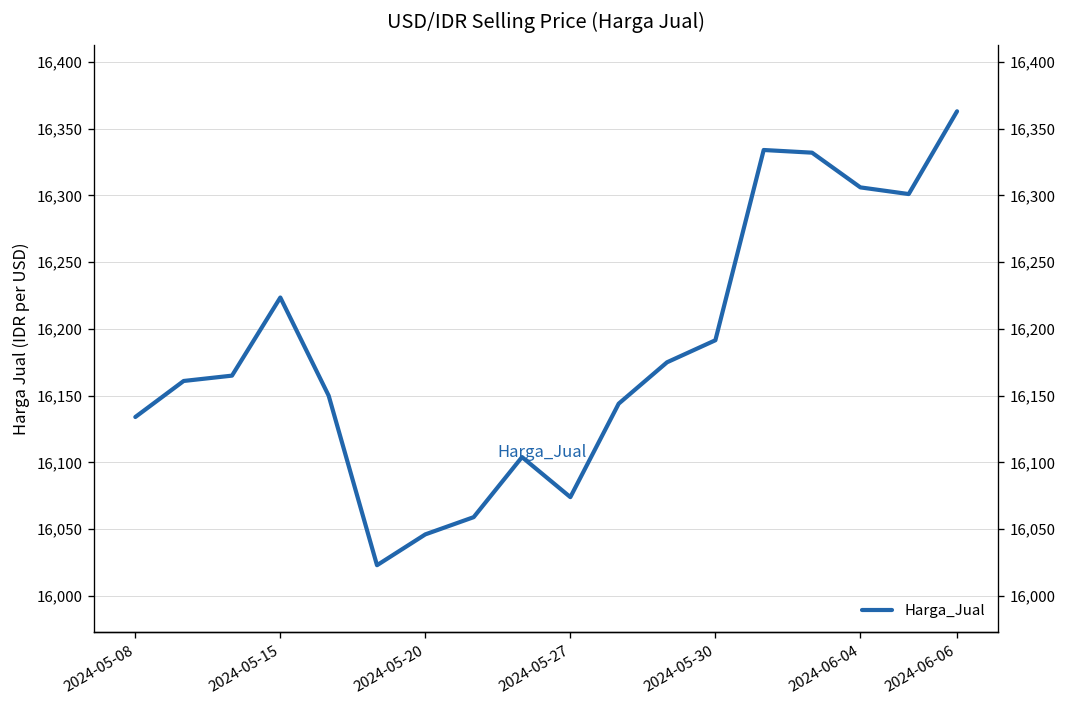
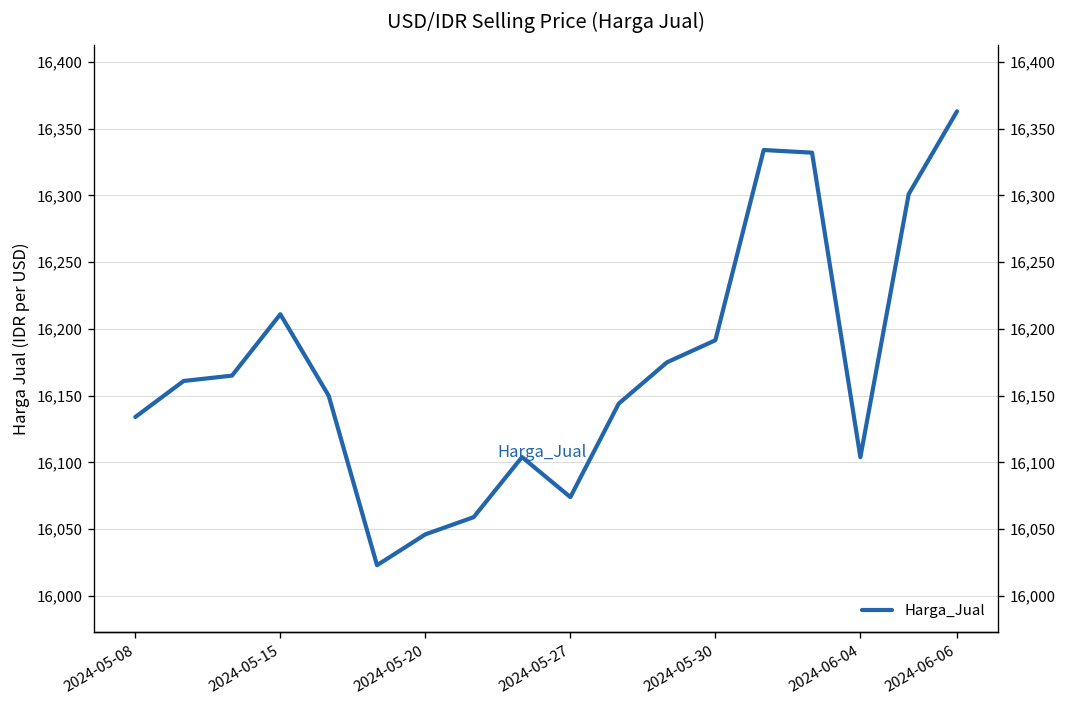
  {
    "2024-05-08": "16,134",
-   "2024-05-15": "16,224",
+   "2024-05-15": "16,211",
    "2024-05-20": "16,046",
    "2024-05-27": "16,074",
    "2024-05-30": "16,192",
-   "2024-06-04": "16,306",
+   "2024-06-04": "16,104",
    "2024-06-06": "16,363"
  }
